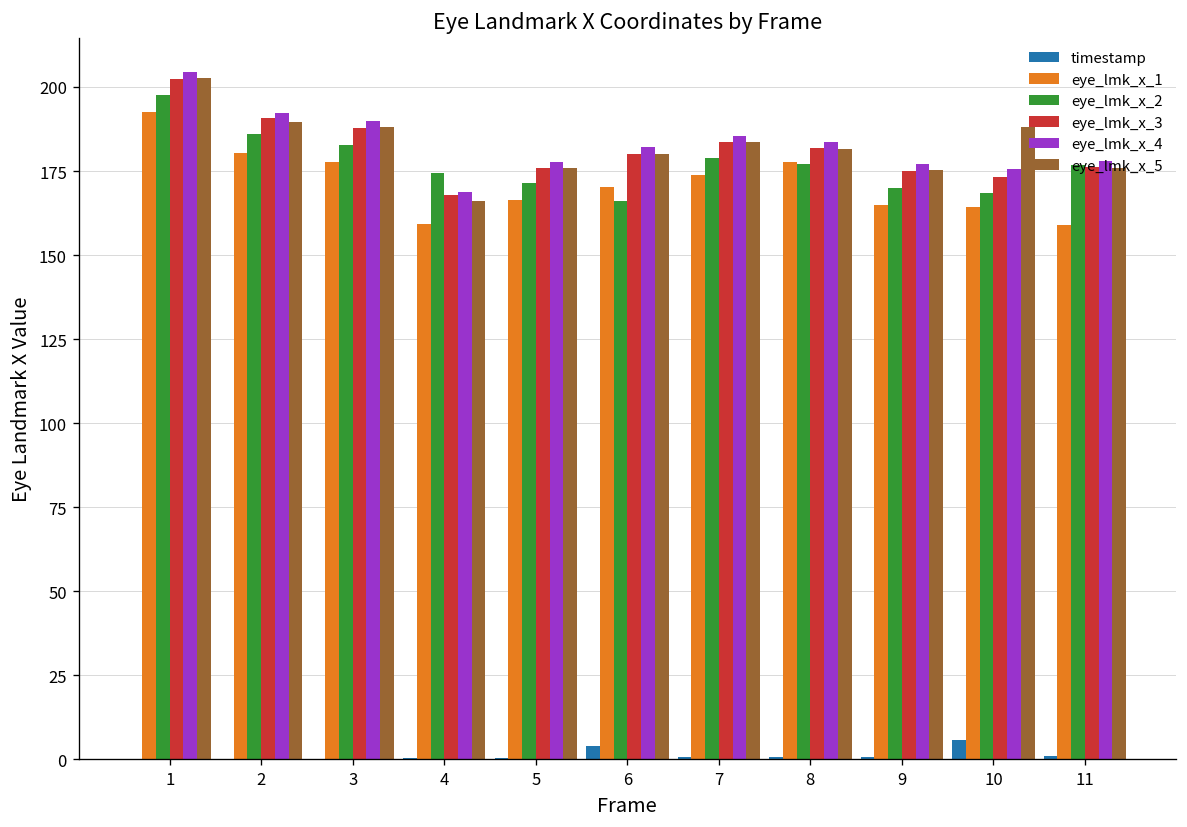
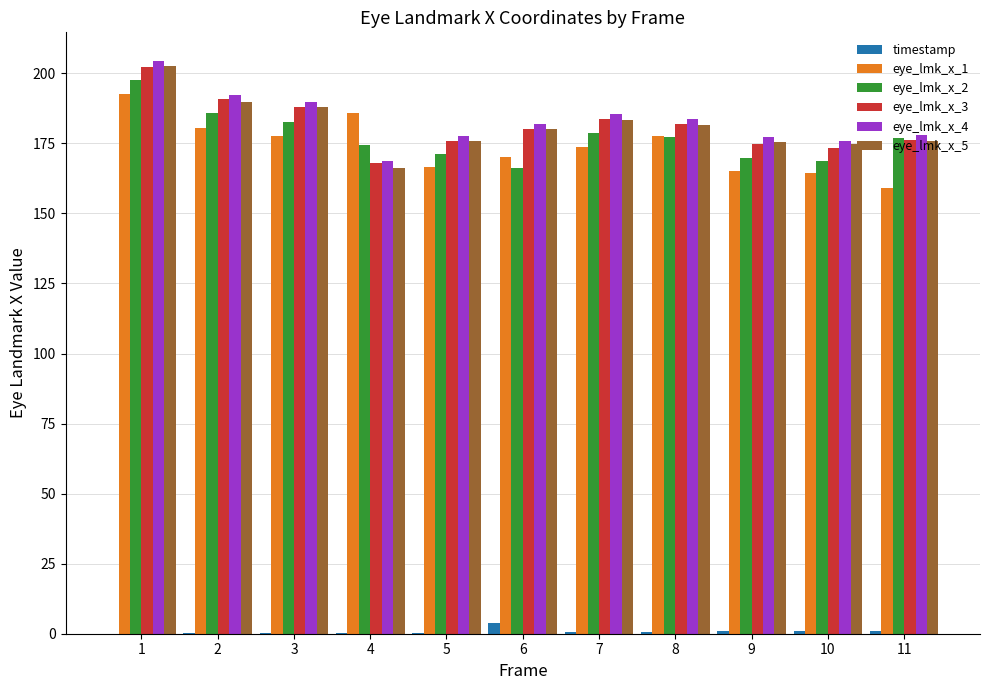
  {
    "timestamp": {
      "1": 0,
      "6": 4,
-     "10": 6,
+     "10": 1,
      "11": 1
    },
    "eye_lmk_x_1": {
      "1": 193,
      "2": 180,
      "3": 178,
-     "4": 159,
+     "4": 186,
      "5": 167,
      "6": 170,
      "7": 174,
      "8": 178,
      "9": 165,
      "10": 164,
      "11": 159
    },
    "eye_lmk_x_2": {
      "1": 198,
      "2": 186,
      "3": 183,
      "4": 175,
      "5": 171,
      "6": 166,
      "7": 179,
      "8": 177,
      "9": 170,
      "10": 169,
      "11": 177
    },
    "eye_lmk_x_3": {
      "1": 202,
      "2": 191,
      "3": 188,
      "4": 168,
      "5": 176,
      "6": 180,
      "7": 184,
      "8": 182,
      "9": 175,
      "10": 173,
      "11": 176
    },
    "eye_lmk_x_4": {
      "1": 204,
      "2": 192,
      "3": 190,
      "4": 169,
      "5": 178,
      "6": 182,
      "7": 186,
      "8": 184,
      "9": 177,
      "10": 176,
      "11": 178
    },
    "eye_lmk_x_5": {
      "1": 203,
      "2": 190,
      "3": 188,
      "4": 166,
      "5": 176,
      "6": 180,
      "7": 184,
      "8": 182,
      "9": 175,
-     "10": 188,
+     "10": 175,
      "11": 176
    }
  }
